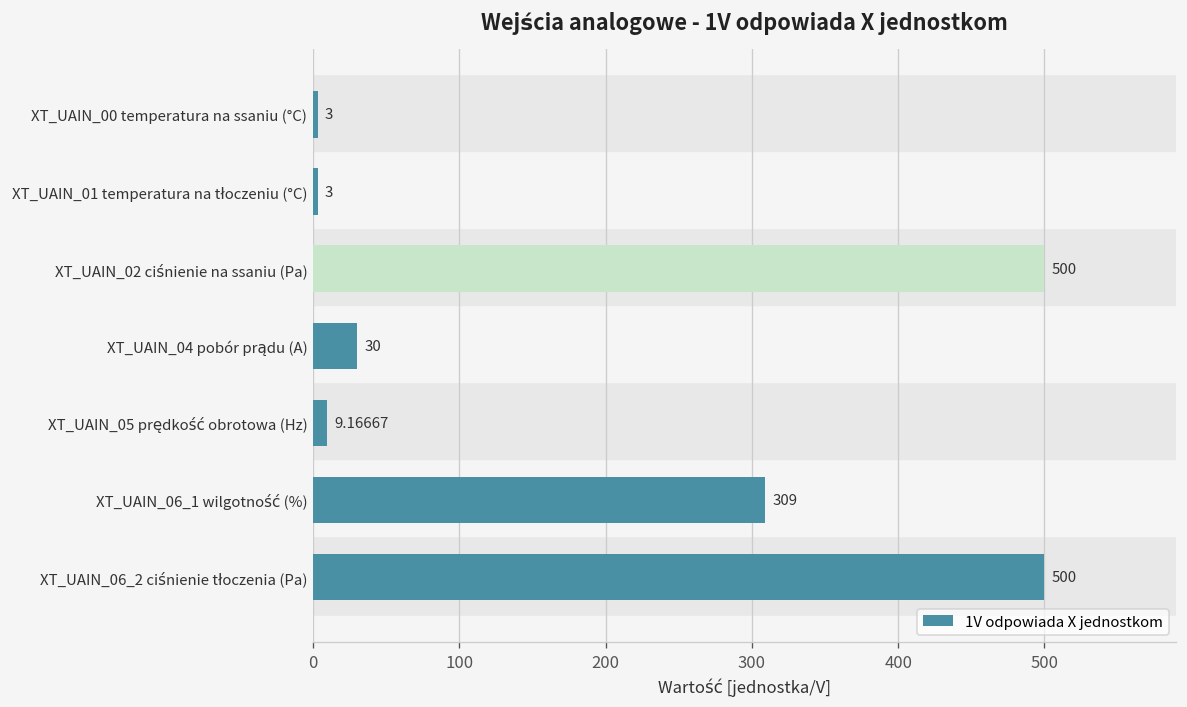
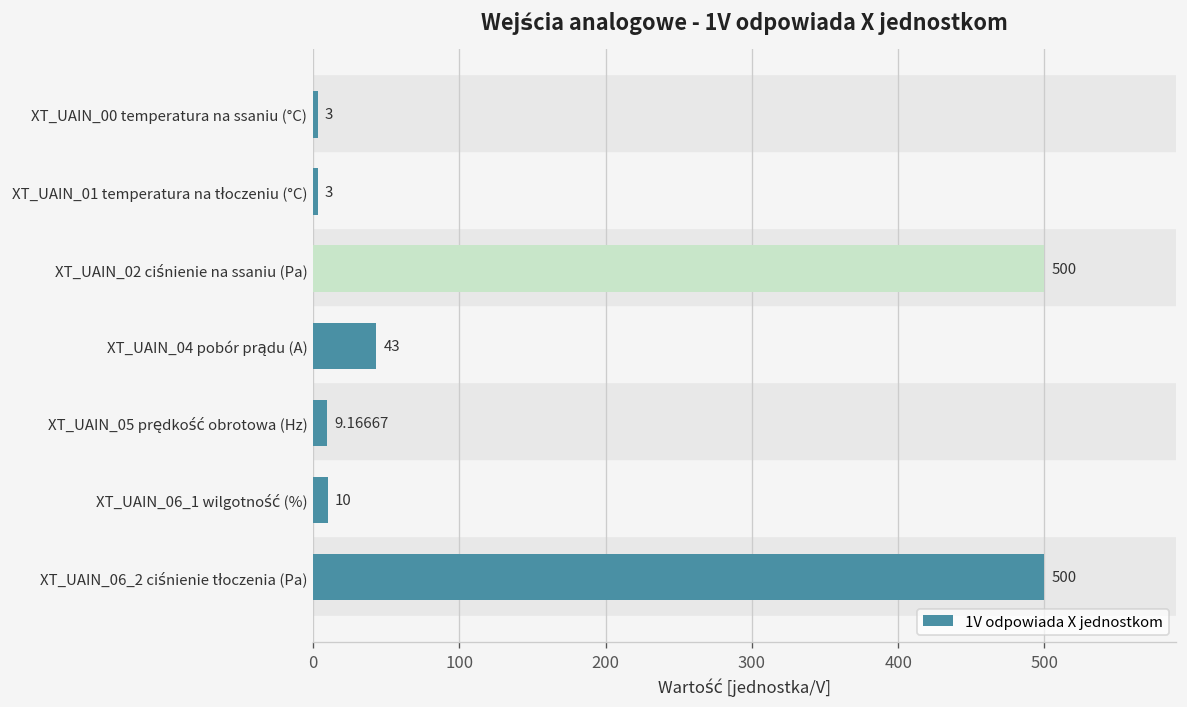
  {
    "XT_UAIN_00 temperatura na ssaniu (°C)": 3,
    "XT_UAIN_01 temperatura na tłoczeniu (°C)": 3,
    "XT_UAIN_02 ciśnienie na ssaniu (Pa)": 500,
-   "XT_UAIN_04 pobór prądu (A)": 30,
+   "XT_UAIN_04 pobór prądu (A)": 43,
    "XT_UAIN_05 prędkość obrotowa (Hz)": 9.16667,
-   "XT_UAIN_06_1 wilgotność (%)": 309,
+   "XT_UAIN_06_1 wilgotność (%)": 10,
    "XT_UAIN_06_2 ciśnienie tłoczenia (Pa)": 500
  }
